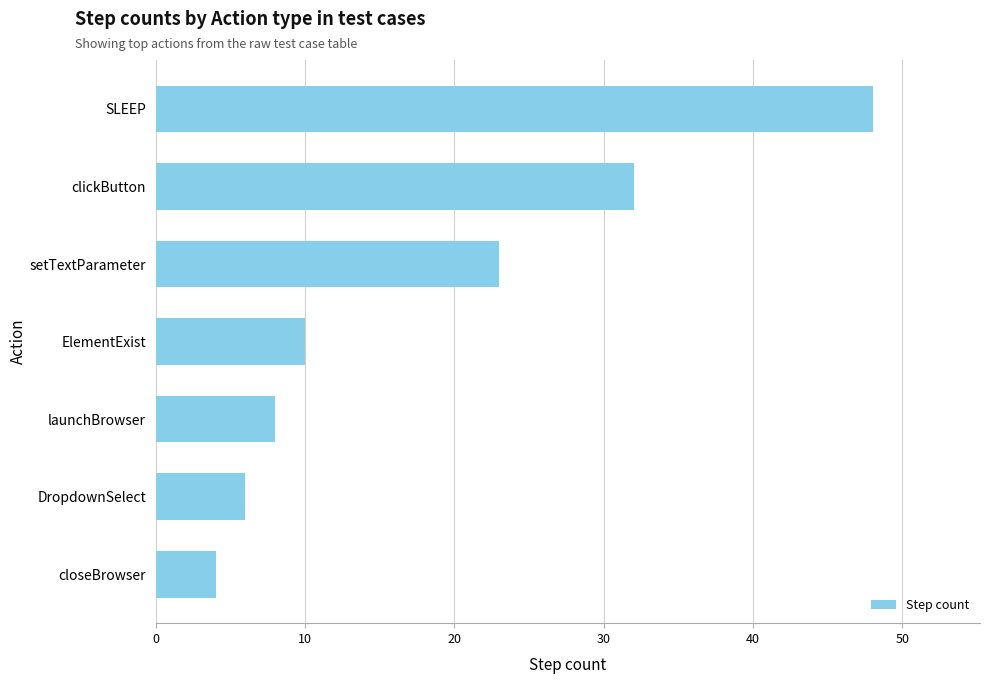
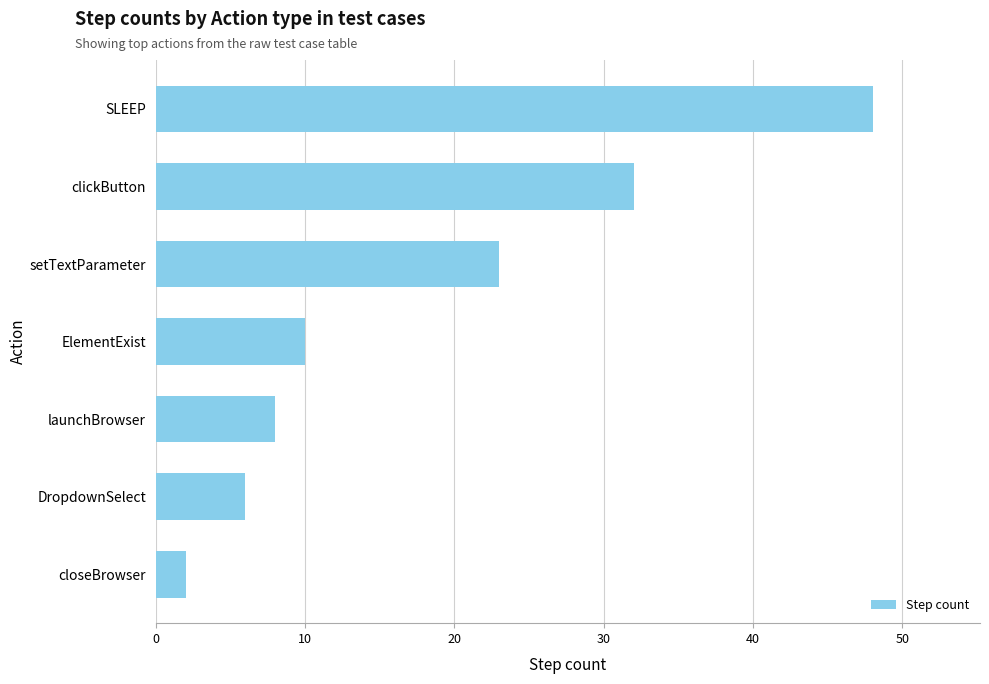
  {
    "SLEEP": 48,
    "clickButton": 32,
    "setTextParameter": 23,
    "ElementExist": 10,
    "launchBrowser": 8,
    "DropdownSelect": 6,
-   "closeBrowser": 4
+   "closeBrowser": 2
  }
